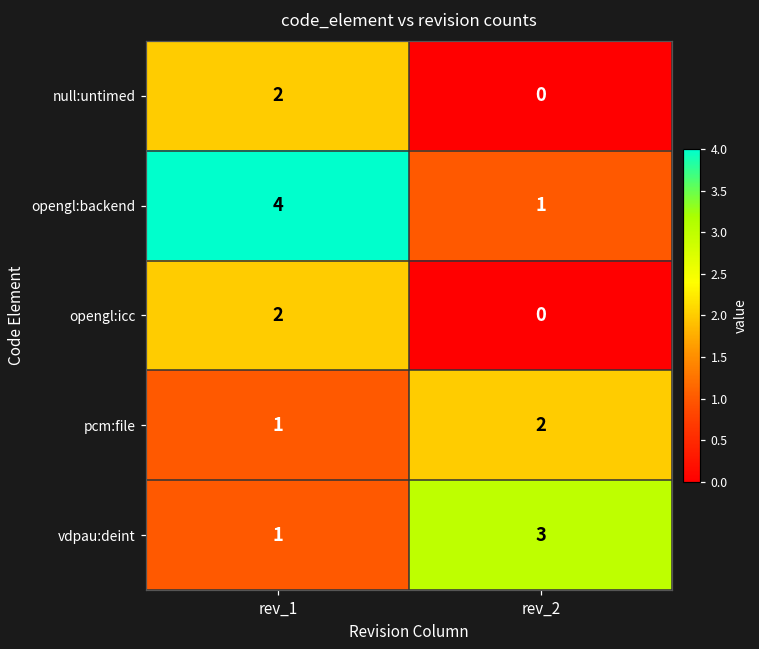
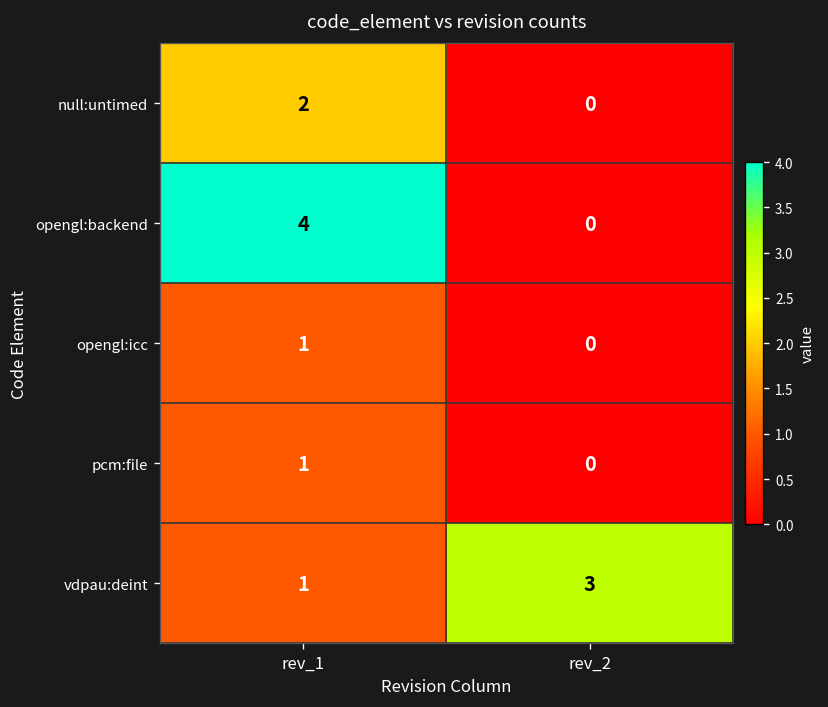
  {
    "null:untimed": {
      "rev_1": 2,
      "rev_2": 0
    },
    "opengl:backend": {
      "rev_1": 4,
-     "rev_2": 1
+     "rev_2": 0
    },
    "opengl:icc": {
-     "rev_1": 2,
+     "rev_1": 1,
      "rev_2": 0
    },
    "pcm:file": {
      "rev_1": 1,
-     "rev_2": 2
+     "rev_2": 0
    },
    "vdpau:deint": {
      "rev_1": 1,
      "rev_2": 3
    }
  }
